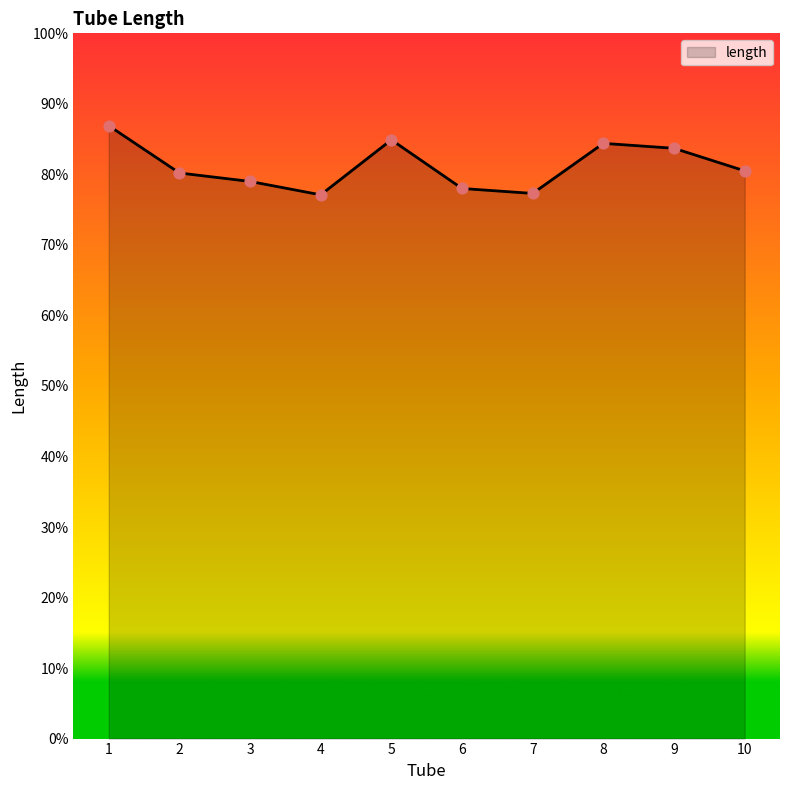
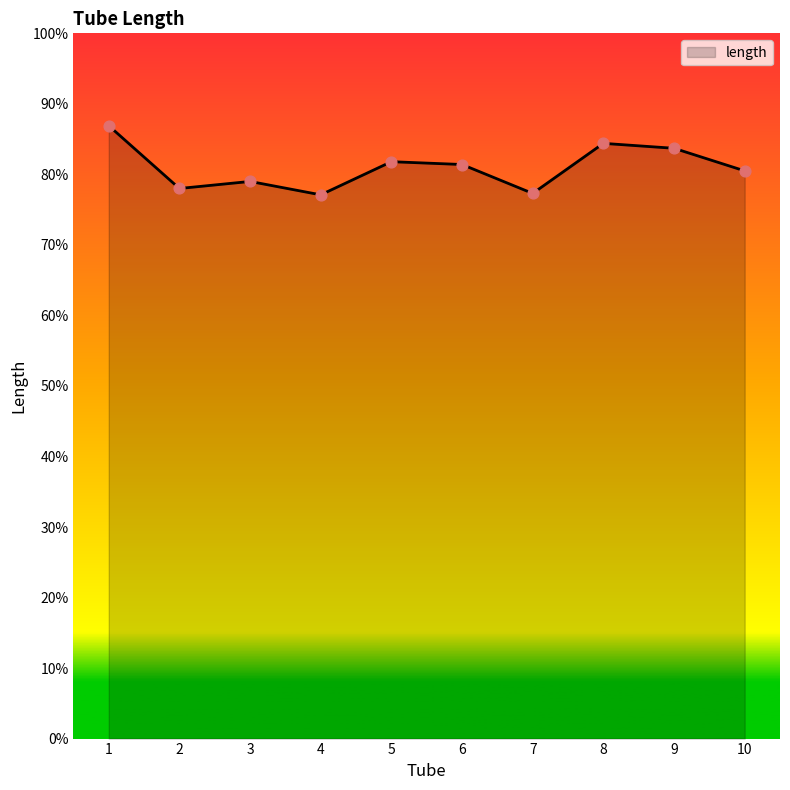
  {
    "1": "87%",
-   "2": "80%",
+   "2": "78%",
    "3": "79%",
    "4": "77%",
-   "5": "85%",
-   "6": "78%",
+   "5": "82%",
+   "6": "81%",
    "7": "77%",
    "8": "84%",
    "9": "84%",
    "10": "81%"
  }
